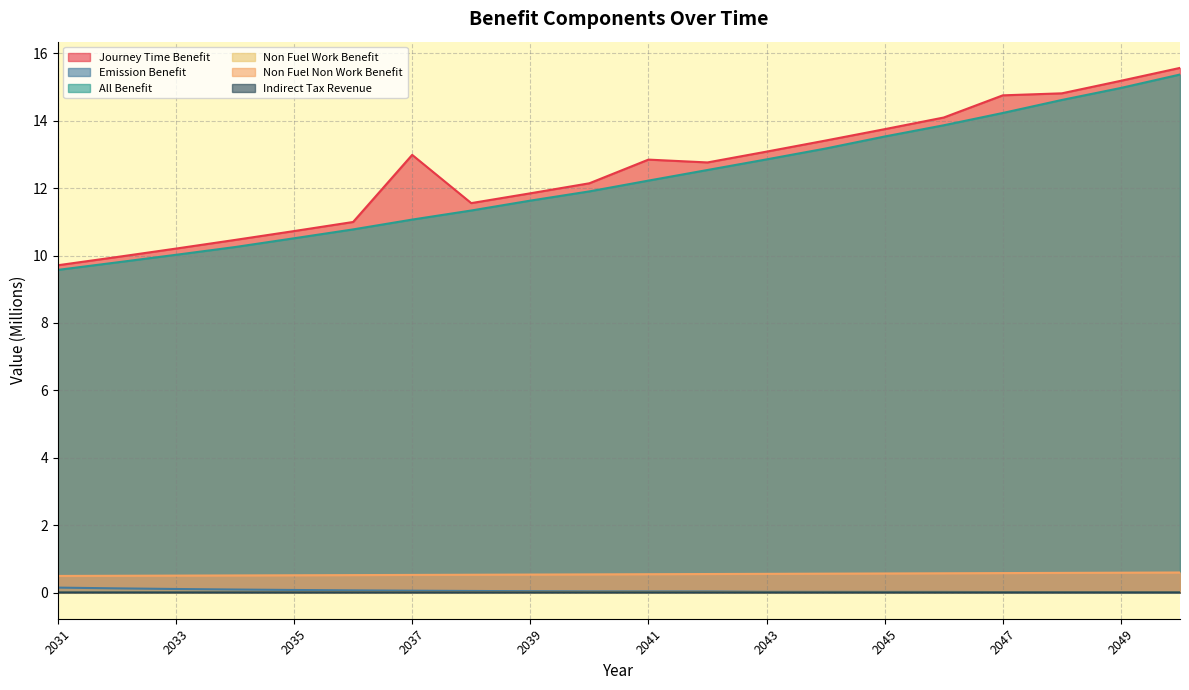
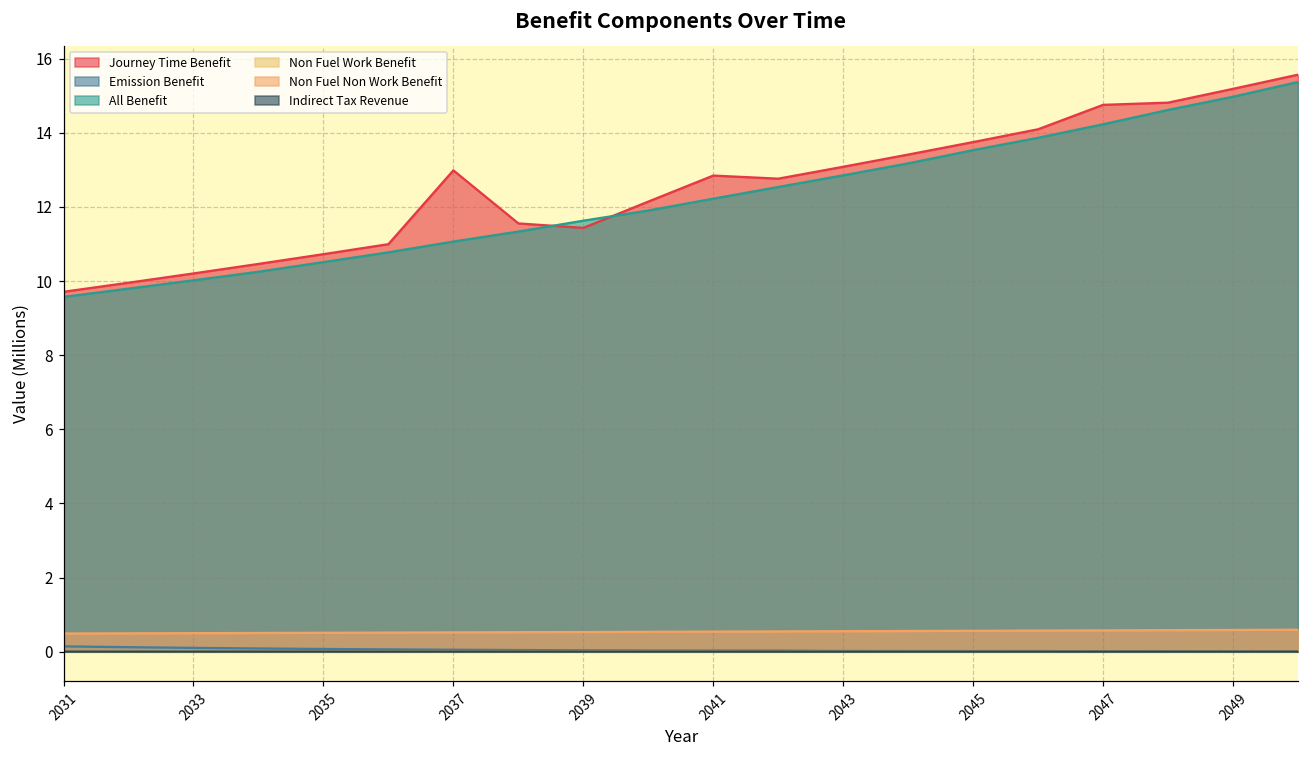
  {
    "Journey Time Benefit": {
      "2031": 9.7,
      "2033": 10.2,
      "2035": 10.7,
      "2037": 13.0,
-     "2039": 11.8,
+     "2039": 11.4,
      "2041": 12.8,
      "2043": 13.1,
      "2045": 13.8,
      "2047": 14.8,
      "2049": 15.2
    },
    "Indirect Tax Revenue": {
      "2031": 0.0,
      "2033": 0.0
    },
    "Non Fuel Non Work Benefit": {
      "2031": 0.5,
      "2033": 0.5,
      "2035": 0.5,
      "2037": 0.5,
      "2039": 0.5,
      "2041": 0.5,
      "2043": 0.6,
      "2045": 0.6,
      "2047": 0.6,
      "2049": 0.6
    }
  }
